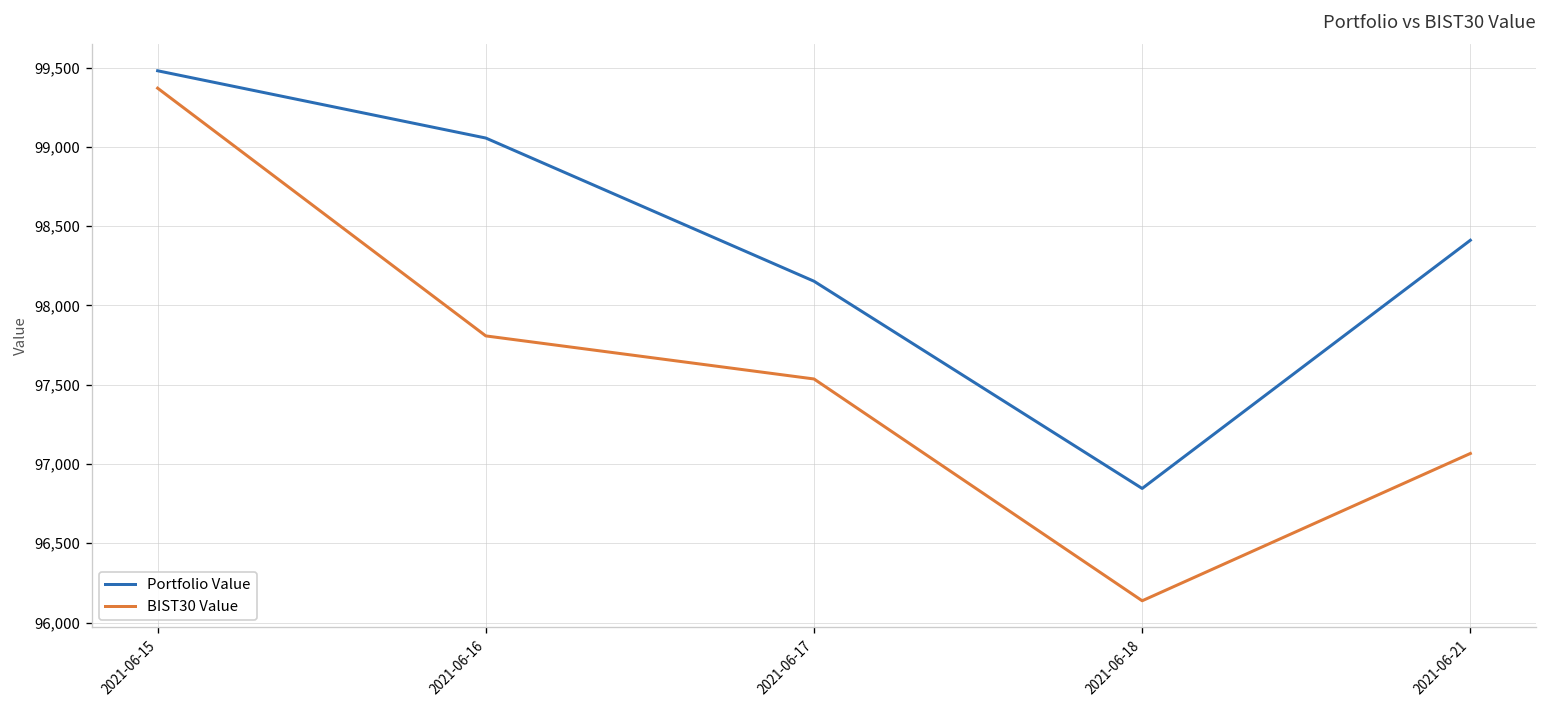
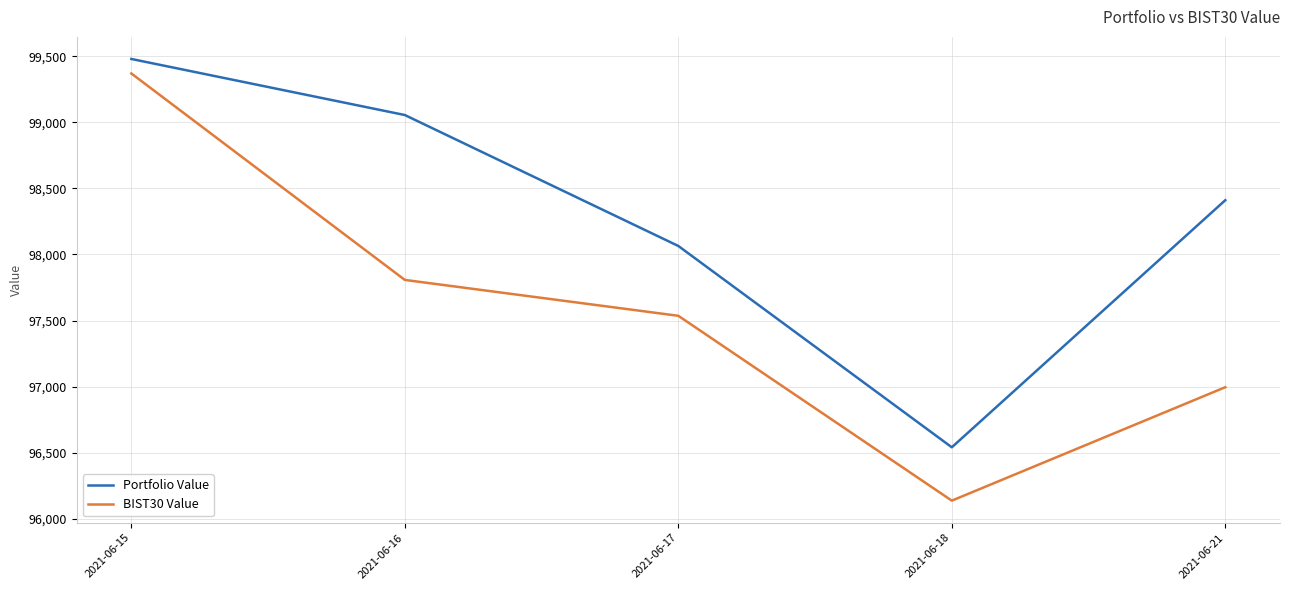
  {
    "Portfolio Value": {
      "2021-06-15": "99,480",
      "2021-06-16": "99,060",
-     "2021-06-17": "98,150",
-     "2021-06-18": "96,850",
+     "2021-06-17": "98,060",
+     "2021-06-18": "96,540",
      "2021-06-21": "98,410"
    },
    "BIST30 Value": {
      "2021-06-15": "99,370",
      "2021-06-16": "97,810",
      "2021-06-17": "97,540",
      "2021-06-18": "96,140",
-     "2021-06-21": "97,070"
+     "2021-06-21": "97,000"
    }
  }
